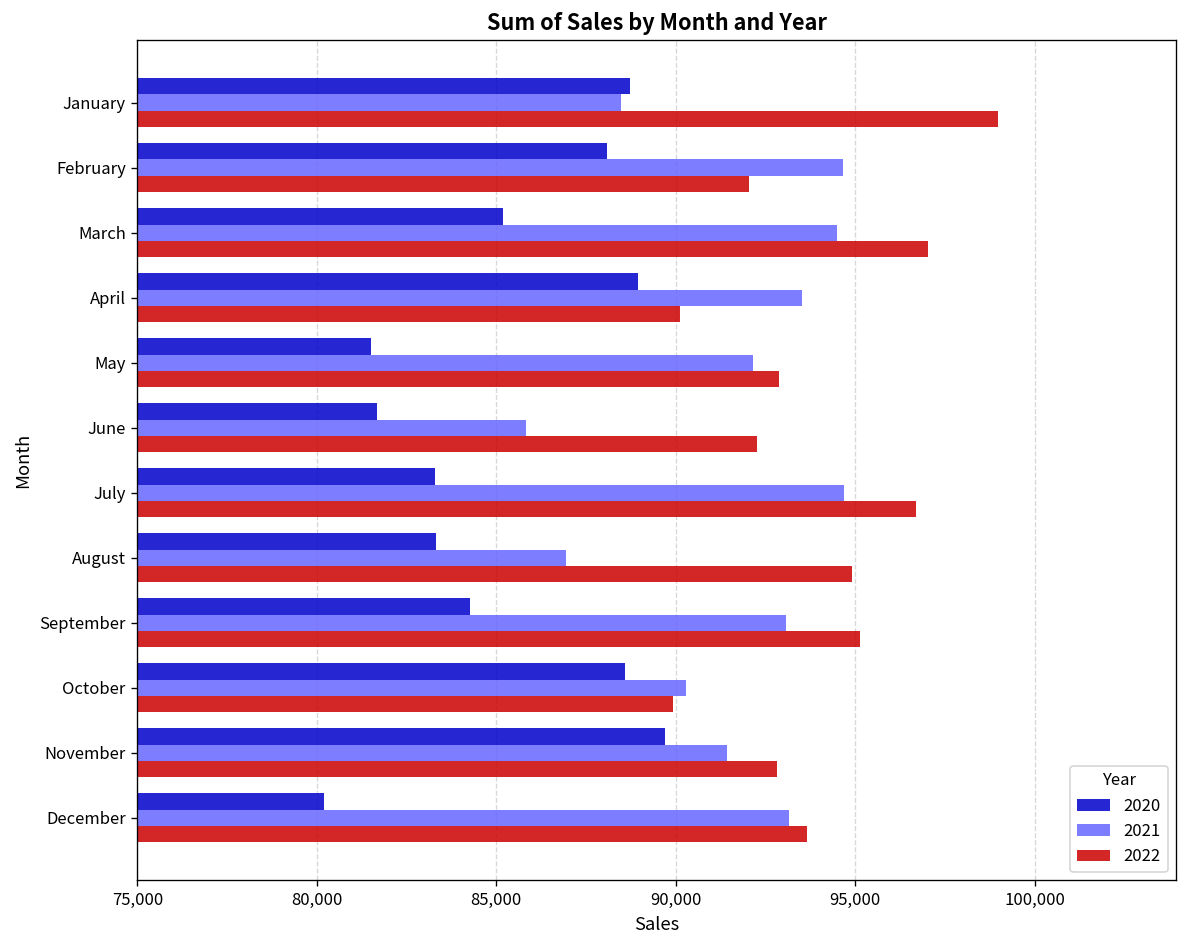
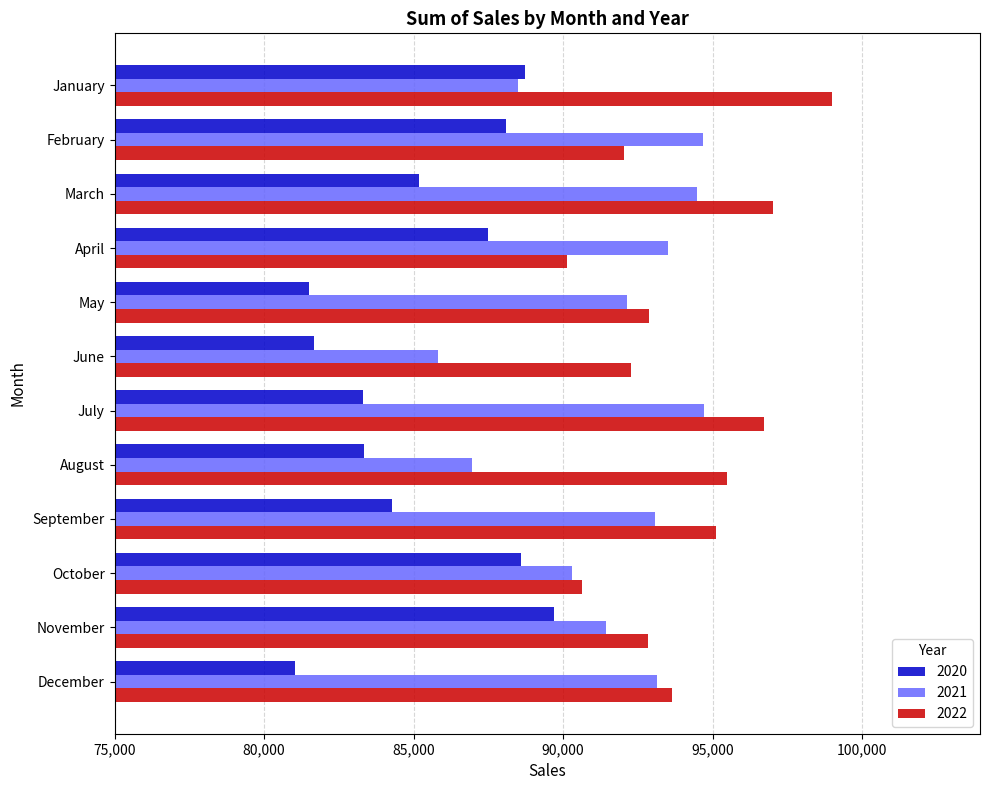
  {
    "2020": {
      "January": "88,700",
      "February": "88,100",
      "March": "85,200",
-     "April": "89,000",
+     "April": "87,500",
      "May": "81,500",
      "June": "81,700",
      "July": "83,300",
      "August": "83,300",
      "September": "84,300",
      "October": "88,600",
      "November": "89,700",
-     "December": "80,200"
+     "December": "81,000"
    },
    "2021": {
      "January": "88,500",
      "February": "94,700",
      "March": "94,500",
      "April": "93,500",
      "May": "92,100",
      "June": "85,800",
      "July": "94,700",
      "August": "86,900",
      "September": "93,100",
      "October": "90,300",
      "November": "91,400",
      "December": "93,200"
    },
    "2022": {
      "January": "99,000",
      "February": "92,000",
      "March": "97,000",
      "April": "90,100",
      "May": "92,900",
      "June": "92,300",
      "July": "96,700",
-     "August": "94,900",
+     "August": "95,500",
      "September": "95,100",
-     "October": "89,900",
+     "October": "90,600",
      "November": "92,800",
      "December": "93,700"
    }
  }
